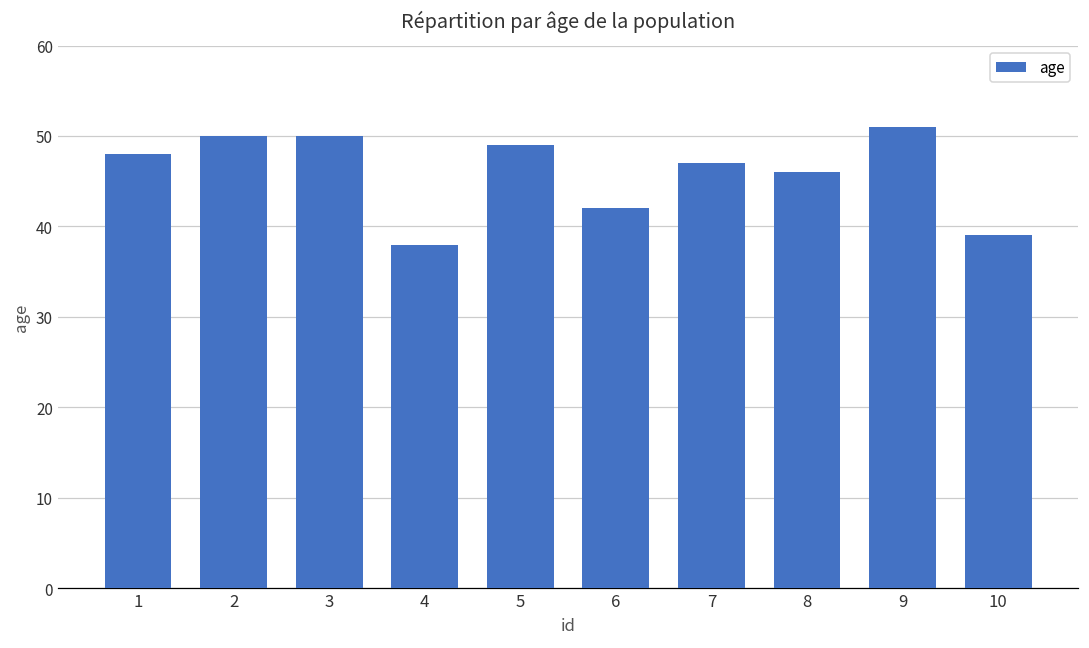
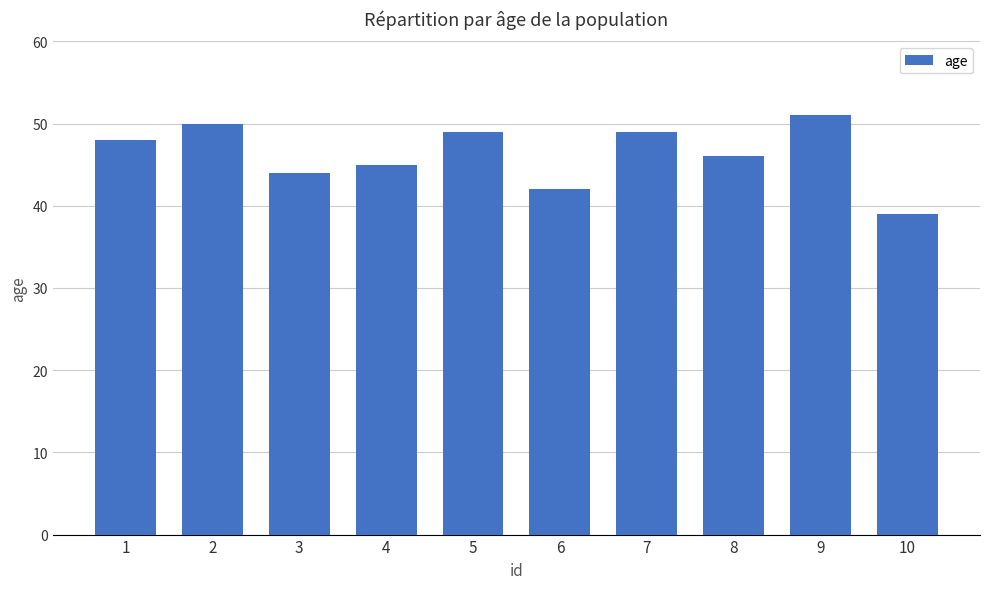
  {
    "1": 48,
    "2": 50,
-   "3": 50,
-   "4": 38,
+   "3": 44,
+   "4": 45,
    "5": 49,
    "6": 42,
-   "7": 47,
+   "7": 49,
    "8": 46,
    "9": 51,
    "10": 39
  }
